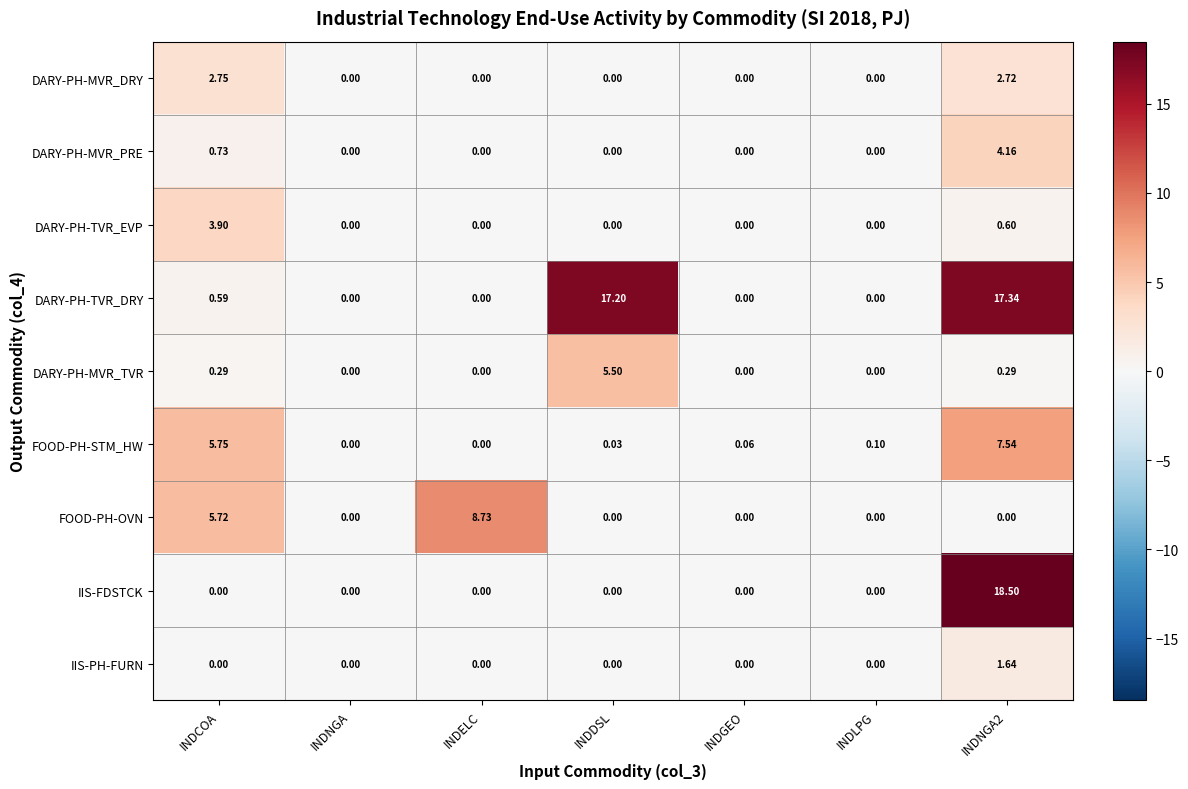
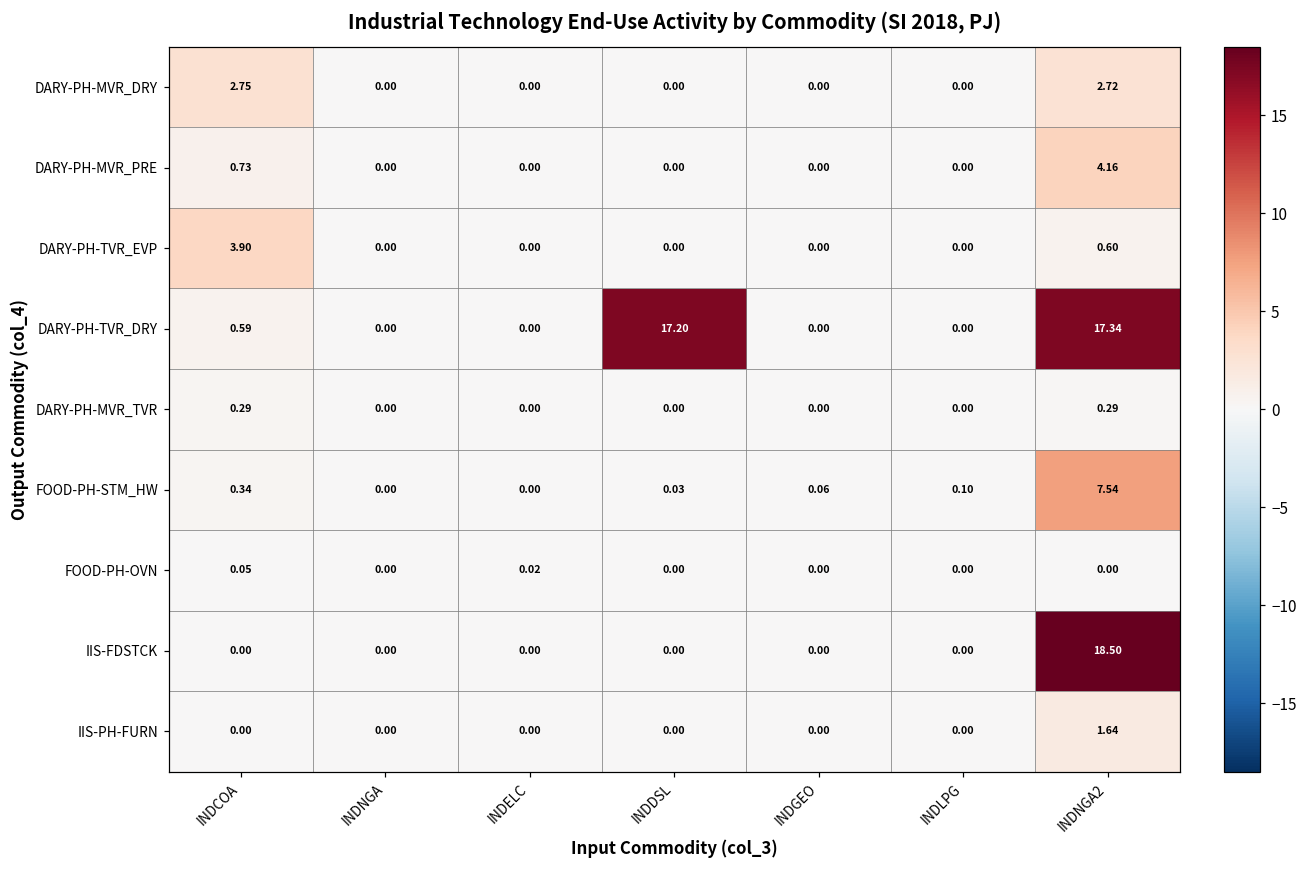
  {
    "DARY-PH-MVR_DRY": {
      "INDCOA": 2.75,
      "INDNGA": 0.00,
      "INDELC": 0.00,
      "INDDSL": 0.00,
      "INDGEO": 0.00,
      "INDLPG": 0.00,
      "INDNGA2": 2.72
    },
    "DARY-PH-MVR_PRE": {
      "INDCOA": 0.73,
      "INDNGA": 0.00,
      "INDELC": 0.00,
      "INDDSL": 0.00,
      "INDGEO": 0.00,
      "INDLPG": 0.00,
      "INDNGA2": 4.16
    },
    "DARY-PH-TVR_EVP": {
      "INDCOA": 3.90,
      "INDNGA": 0.00,
      "INDELC": 0.00,
      "INDDSL": 0.00,
      "INDGEO": 0.00,
      "INDLPG": 0.00,
      "INDNGA2": 0.60
    },
    "DARY-PH-TVR_DRY": {
      "INDCOA": 0.59,
      "INDNGA": 0.00,
      "INDELC": 0.00,
      "INDDSL": 17.20,
      "INDGEO": 0.00,
      "INDLPG": 0.00,
      "INDNGA2": 17.34
    },
    "DARY-PH-MVR_TVR": {
      "INDCOA": 0.29,
      "INDNGA": 0.00,
      "INDELC": 0.00,
-     "INDDSL": 5.50,
+     "INDDSL": 0.00,
      "INDGEO": 0.00,
      "INDLPG": 0.00,
      "INDNGA2": 0.29
    },
    "FOOD-PH-STM_HW": {
-     "INDCOA": 5.75,
+     "INDCOA": 0.34,
      "INDNGA": 0.00,
      "INDELC": 0.00,
      "INDDSL": 0.03,
      "INDGEO": 0.06,
      "INDLPG": 0.10,
      "INDNGA2": 7.54
    },
    "FOOD-PH-OVN": {
-     "INDCOA": 5.72,
+     "INDCOA": 0.05,
      "INDNGA": 0.00,
-     "INDELC": 8.73,
+     "INDELC": 0.02,
      "INDDSL": 0.00,
      "INDGEO": 0.00,
      "INDLPG": 0.00,
      "INDNGA2": 0.00
    },
    "IIS-FDSTCK": {
      "INDCOA": 0.00,
      "INDNGA": 0.00,
      "INDELC": 0.00,
      "INDDSL": 0.00,
      "INDGEO": 0.00,
      "INDLPG": 0.00,
      "INDNGA2": 18.50
    },
    "IIS-PH-FURN": {
      "INDCOA": 0.00,
      "INDNGA": 0.00,
      "INDELC": 0.00,
      "INDDSL": 0.00,
      "INDGEO": 0.00,
      "INDLPG": 0.00,
      "INDNGA2": 1.64
    }
  }
